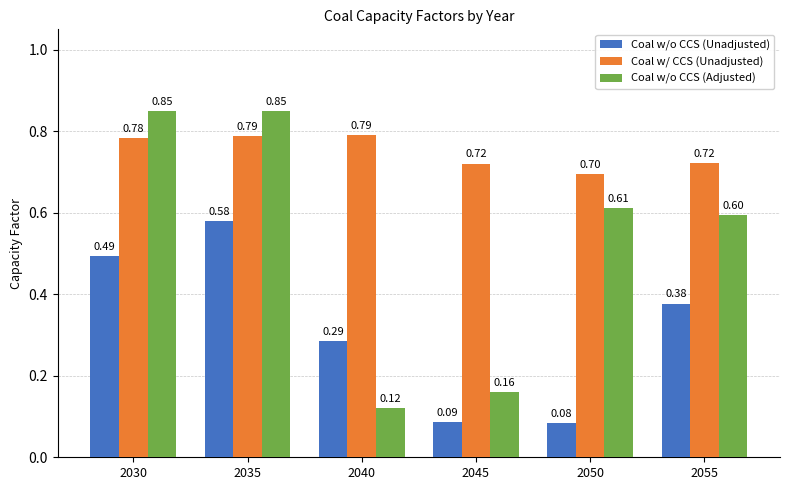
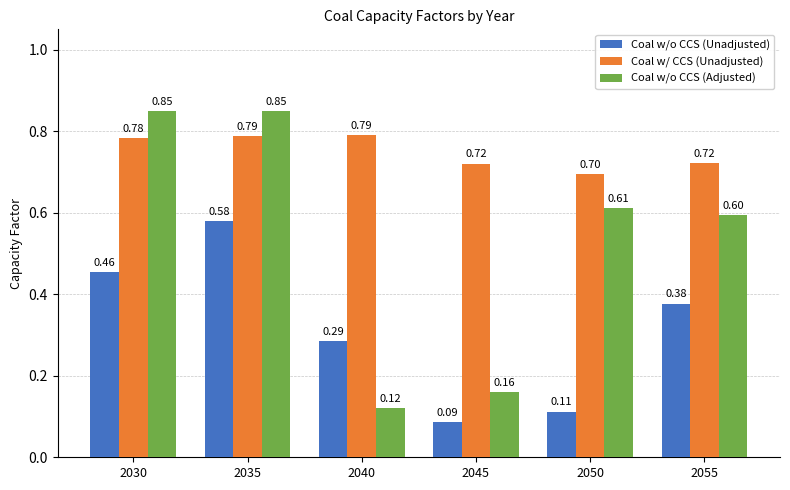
  {
    "Coal w/o CCS (Unadjusted)": {
-     "2030": 0.49,
+     "2030": 0.46,
      "2035": 0.58,
      "2040": 0.29,
      "2045": 0.09,
-     "2050": 0.08,
+     "2050": 0.11,
      "2055": 0.38
    },
    "Coal w/ CCS (Unadjusted)": {
      "2030": 0.78,
      "2035": 0.79,
      "2040": 0.79,
      "2045": 0.72,
      "2050": 0.70,
      "2055": 0.72
    },
    "Coal w/o CCS (Adjusted)": {
      "2030": 0.85,
      "2035": 0.85,
      "2040": 0.12,
      "2045": 0.16,
      "2050": 0.61,
      "2055": 0.60
    }
  }
